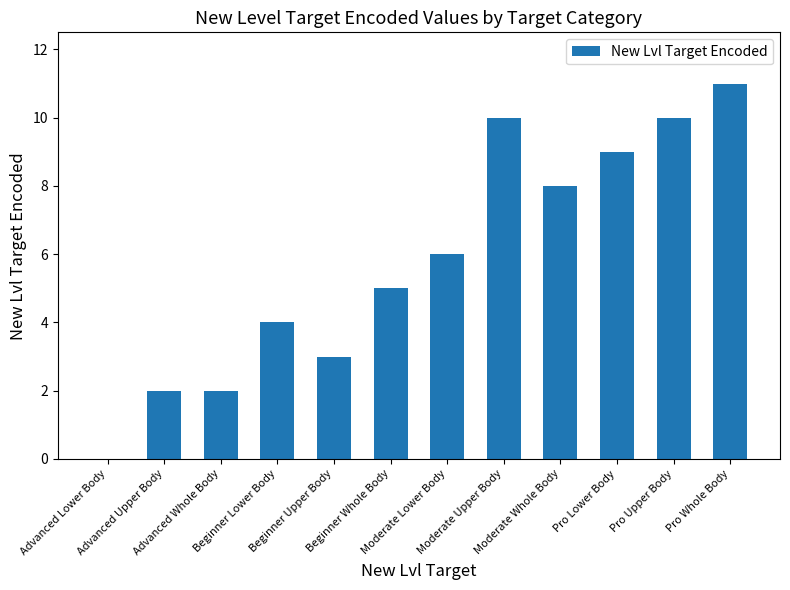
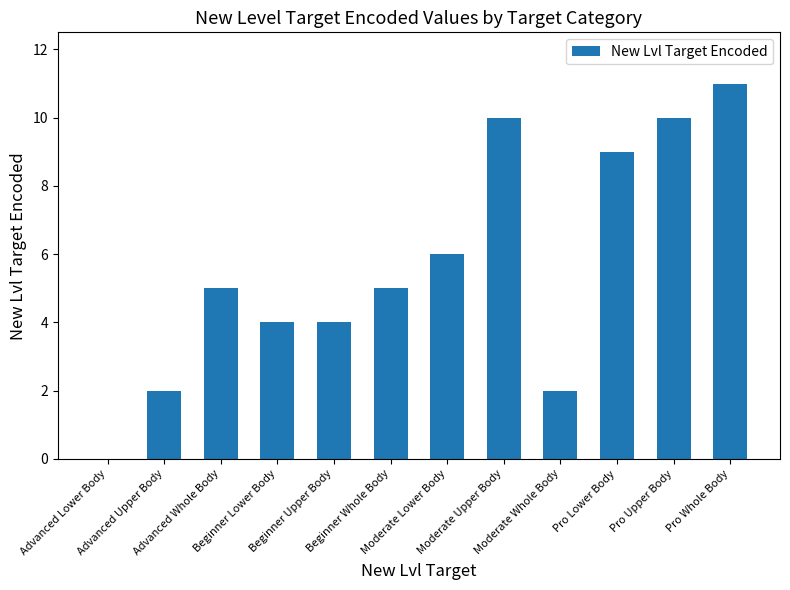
  {
    "Advanced Lower Body": 0,
    "Advanced Upper Body": 2,
-   "Advanced Whole Body": 2,
+   "Advanced Whole Body": 5,
    "Beginner Lower Body": 4,
-   "Beginner Upper Body": 3,
+   "Beginner Upper Body": 4,
    "Beginner Whole Body": 5,
    "Moderate Lower Body": 6,
    "Moderate Upper Body": 10,
-   "Moderate Whole Body": 8,
+   "Moderate Whole Body": 2,
    "Pro Lower Body": 9,
    "Pro Upper Body": 10,
    "Pro Whole Body": 11
  }
